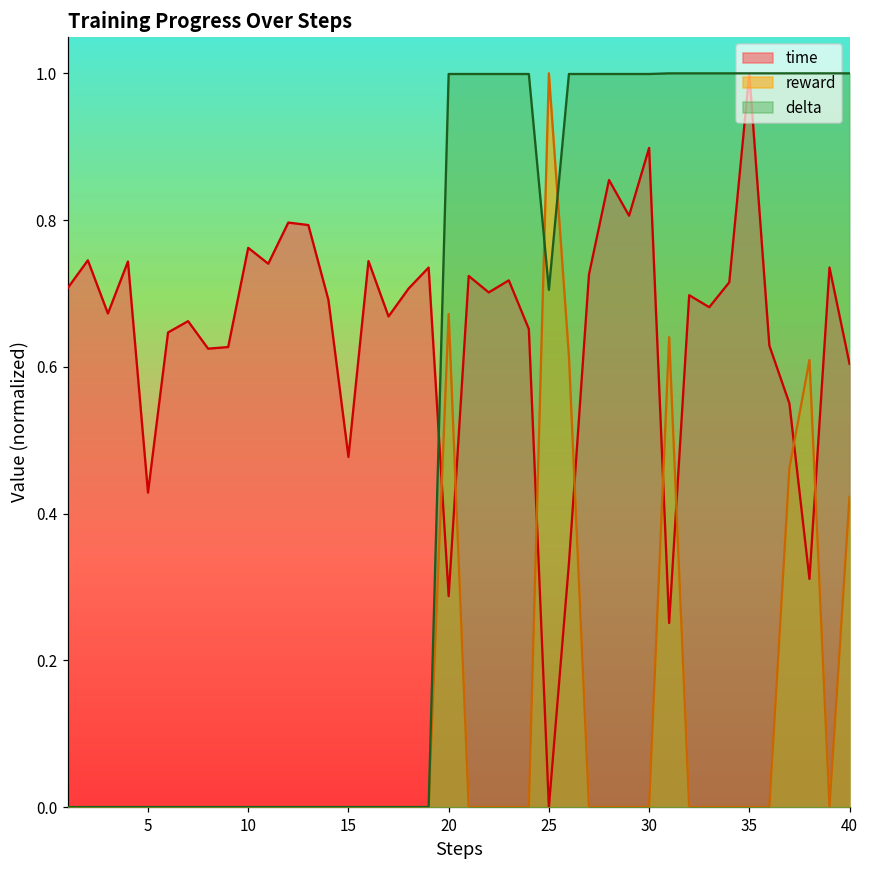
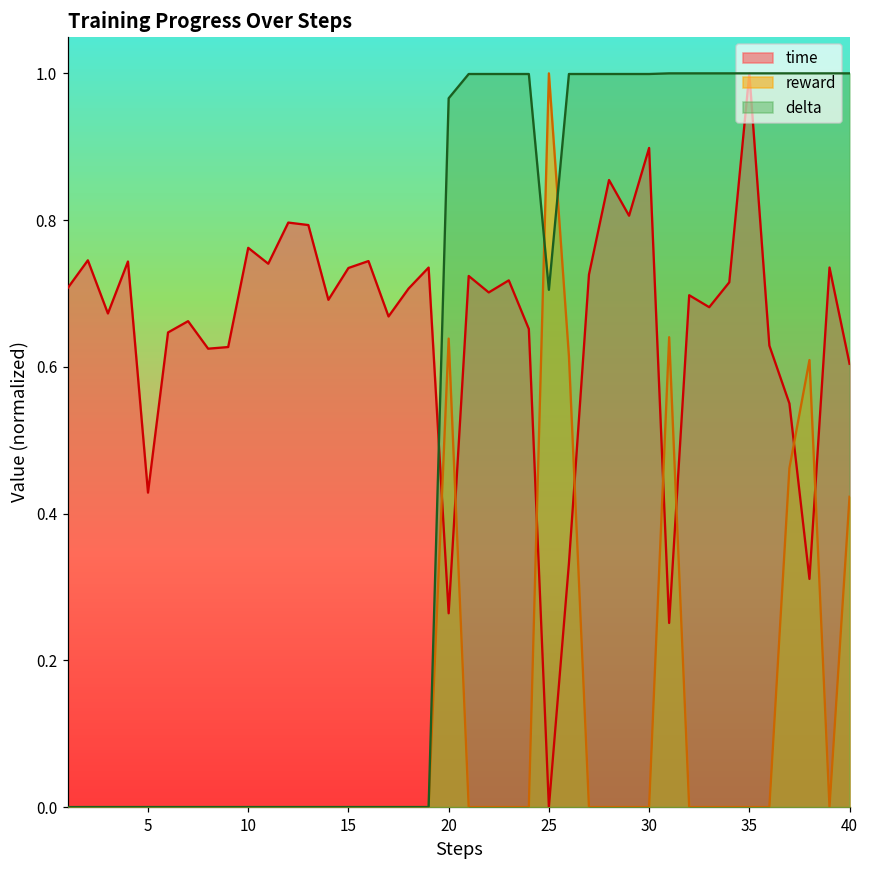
  {
    "time": {
      "5": 0.43,
      "10": 0.76,
-     "15": 0.48,
-     "20": 0.29,
+     "15": 0.73,
+     "20": 0.26,
      "25": 0.00,
      "30": 0.90,
      "40": 0.60
    },
    "reward": {
-     "20": 0.67,
+     "20": 0.64,
      "25": 1.00,
      "30": 0.00,
      "35": 0.00,
      "40": 0.42
    },
    "delta": {
-     "20": 1.00,
+     "20": 0.97,
      "25": 0.70,
      "30": 1.00,
      "40": 1.00
    }
  }
